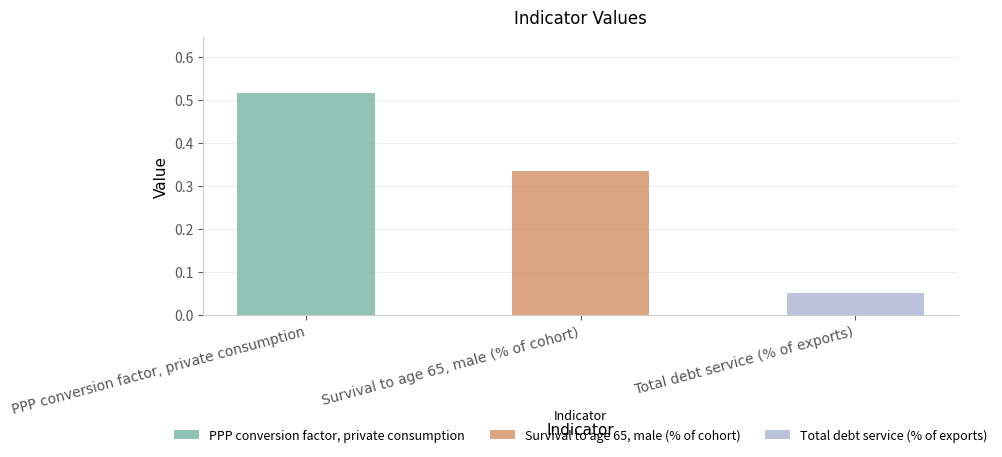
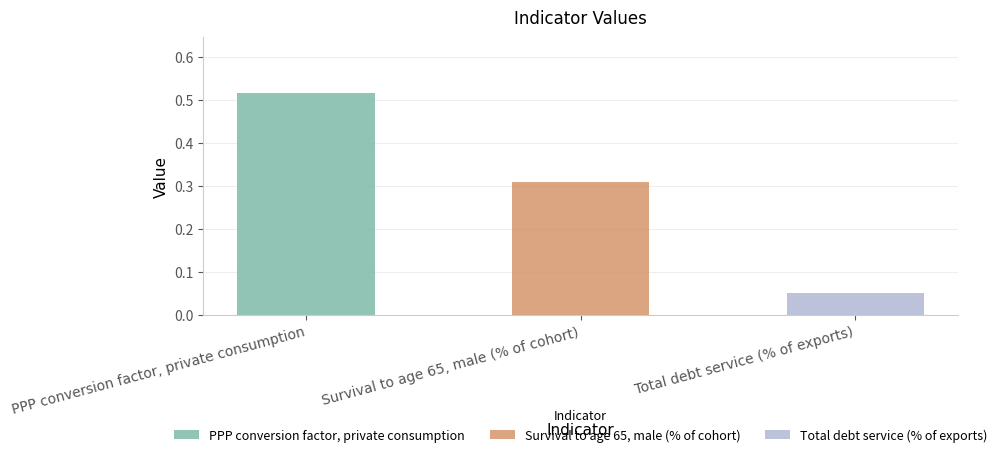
  {
    "PPP conversion factor, private consumption": 0.52,
-   "Survival to age 65, male (% of cohort)": 0.33,
+   "Survival to age 65, male (% of cohort)": 0.31,
    "Total debt service (% of exports)": 0.05
  }
